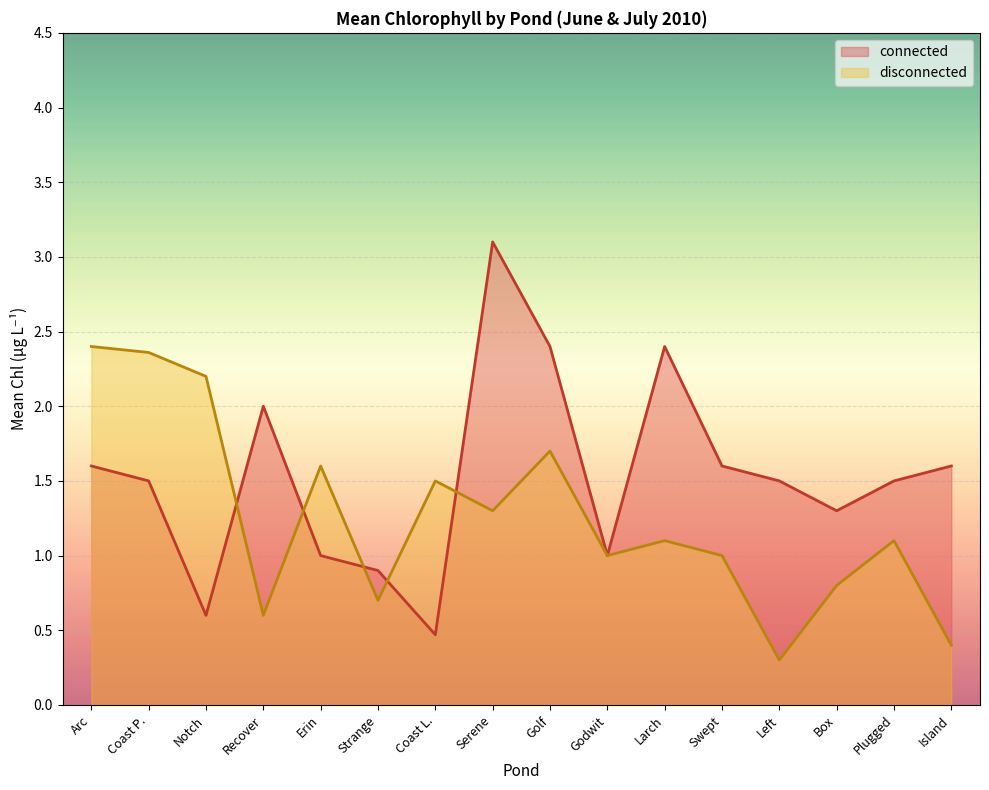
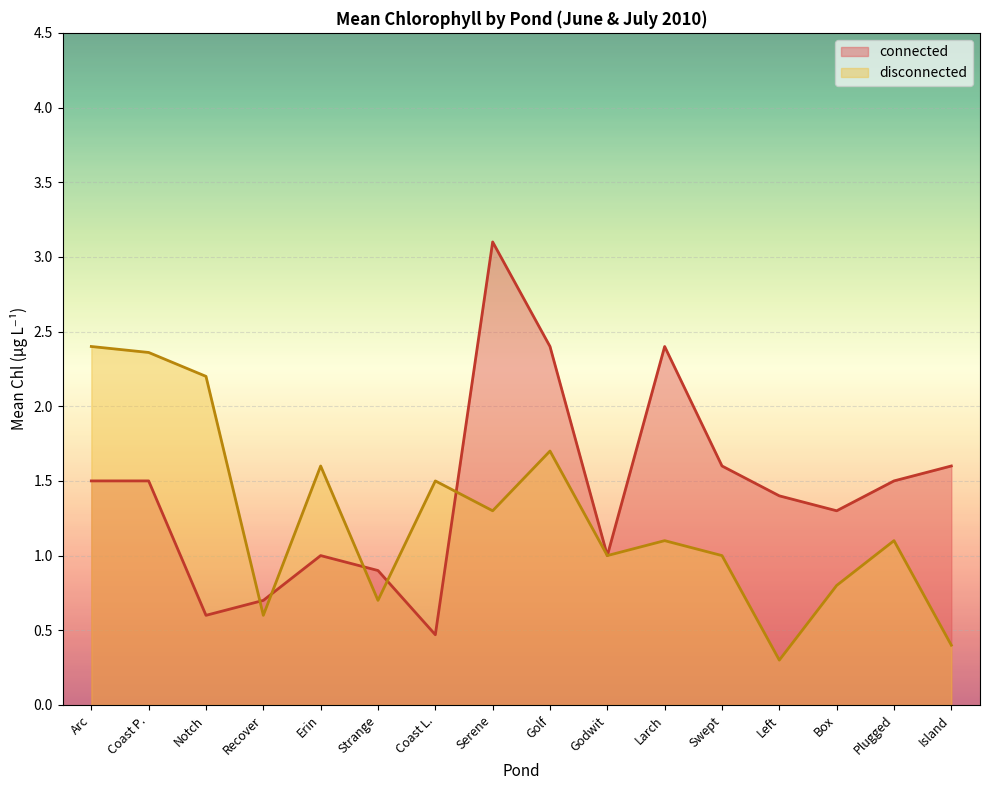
  {
    "connected": {
-     "Arc": 1.6,
+     "Arc": 1.5,
      "Coast P.": 1.5,
      "Notch": 0.6,
-     "Recover": 2.0,
+     "Recover": 0.7,
      "Erin": 1.0,
      "Strange": 0.9,
      "Coast L.": 0.47,
      "Serene": 3.1,
      "Golf": 2.4,
      "Larch": 2.4,
      "Swept": 1.6,
-     "Left": 1.5,
+     "Left": 1.4,
      "Box": 1.3,
      "Plugged": 1.5,
      "Island": 1.6
    },
    "disconnected": {
      "Arc": 2.4,
      "Coast P.": 2.36,
      "Notch": 2.2,
      "Recover": 0.6,
      "Erin": 1.6,
      "Strange": 0.7,
      "Coast L.": 1.5,
      "Serene": 1.3,
      "Golf": 1.7,
      "Larch": 1.1,
      "Swept": 1.0,
      "Left": 0.3,
      "Box": 0.8,
      "Plugged": 1.1,
      "Island": 0.4
    }
  }
